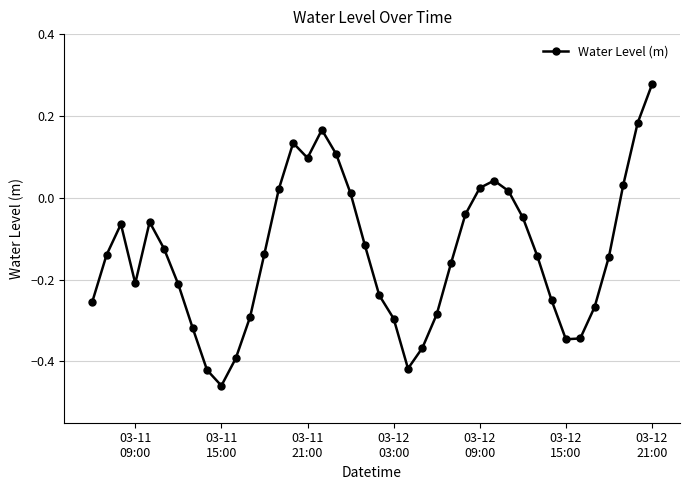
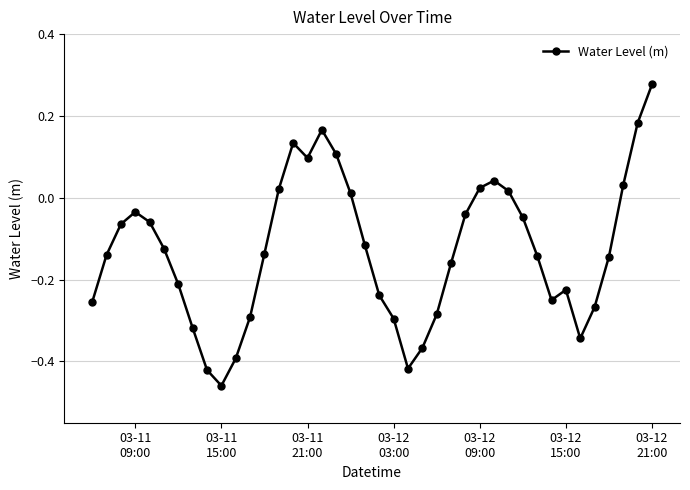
  {
-   "03-11 09:00": -0.21,
+   "03-11 09:00": -0.03,
    "03-11 15:00": -0.46,
    "03-11 21:00": 0.10,
    "03-12 03:00": -0.30,
    "03-12 09:00": 0.02,
-   "03-12 15:00": -0.35,
+   "03-12 15:00": -0.23,
    "03-12 21:00": 0.28
  }
